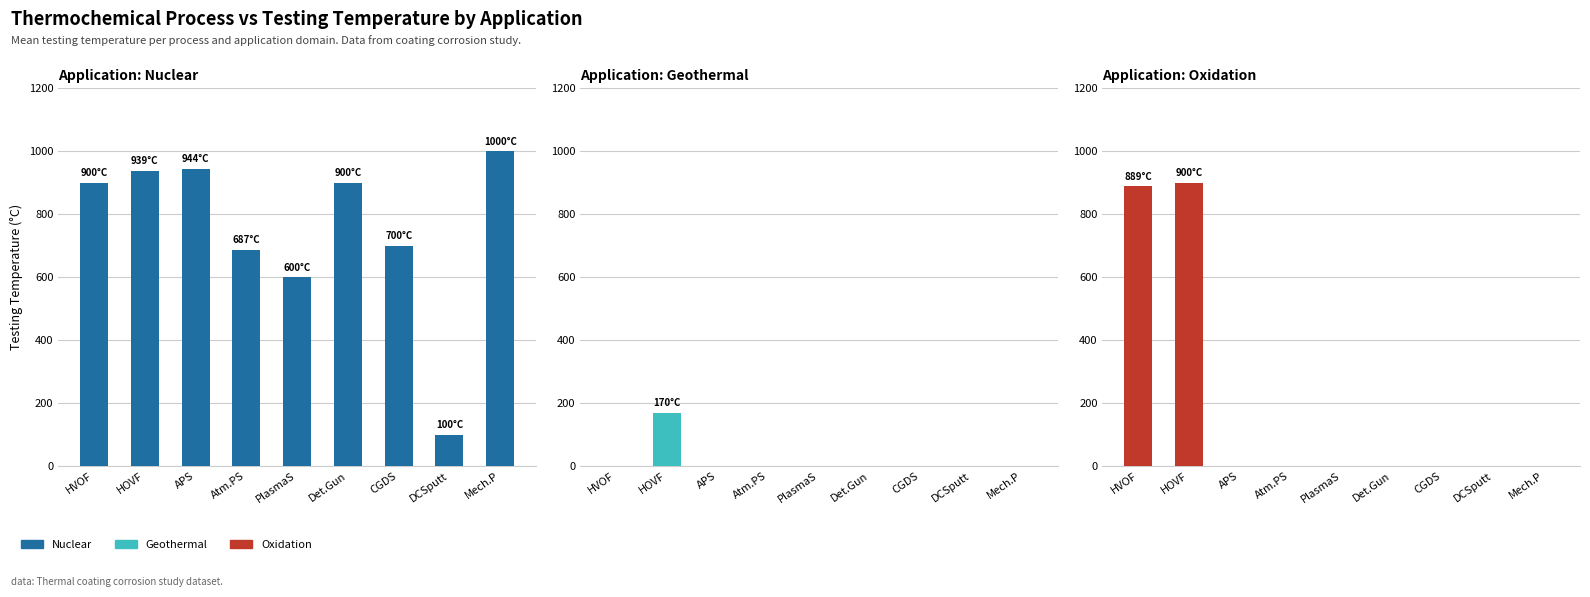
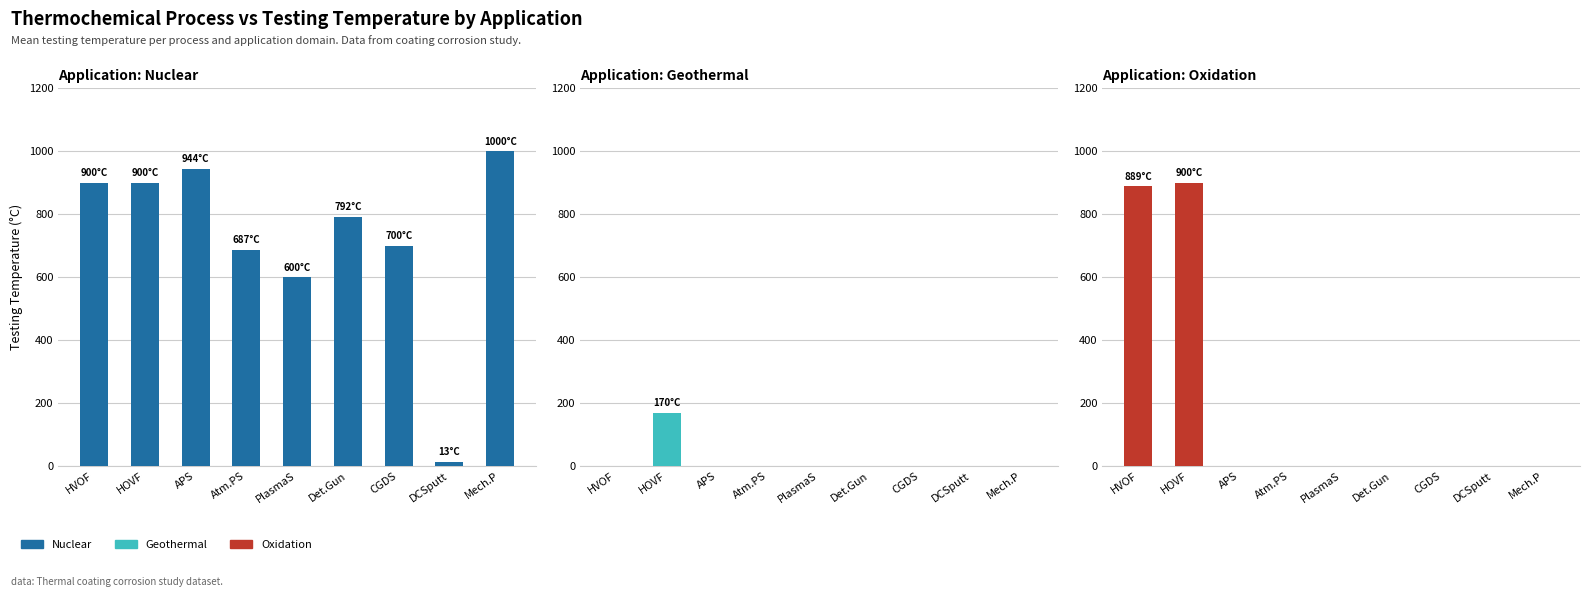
  {
    "Application: Nuclear": {
      "HVOF": "900°C",
-     "HOVF": "939°C",
+     "HOVF": "900°C",
      "APS": "944°C",
      "Atm.PS": "687°C",
      "PlasmaS": "600°C",
-     "Det.Gun": "900°C",
+     "Det.Gun": "792°C",
      "CGDS": "700°C",
-     "DCSputt": "100°C",
+     "DCSputt": "13°C",
      "Mech.P": "1000°C"
    },
    "Application: Geothermal": {
      "HOVF": "170°C"
    },
    "Application: Oxidation": {
      "HVOF": "889°C",
      "HOVF": "900°C"
    }
  }
